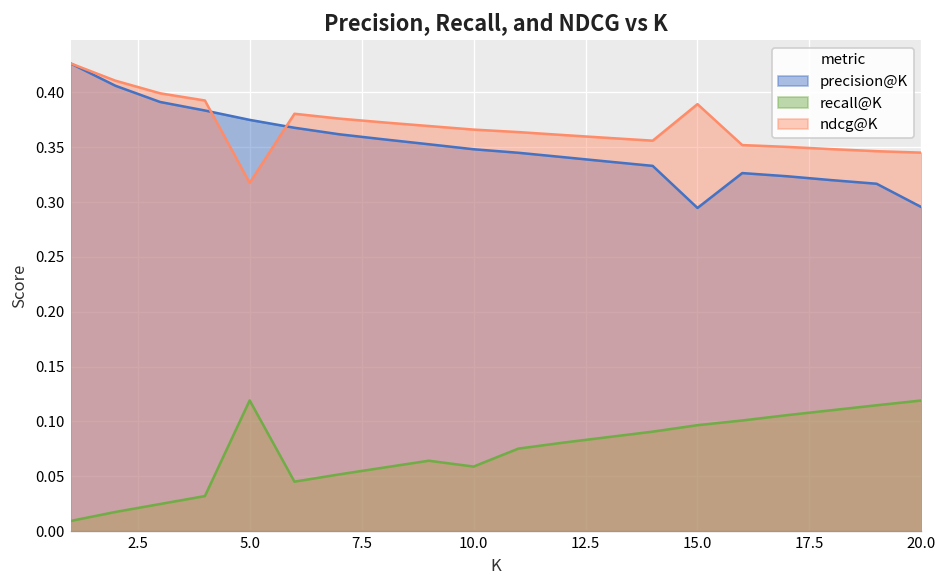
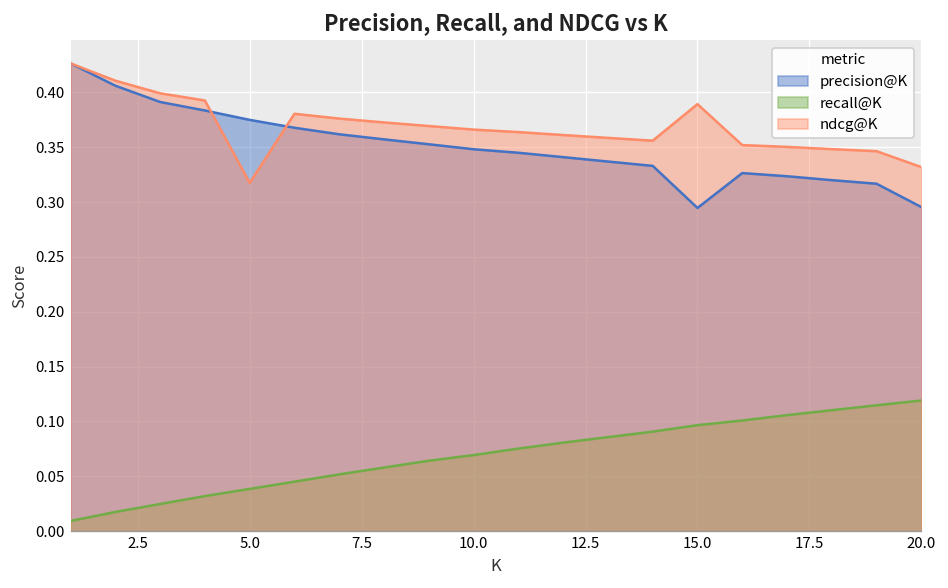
  {
    "precision@K": {
      "5.0": 0.37,
      "10.0": 0.35,
      "15.0": 0.29,
      "20.0": 0.30
    },
    "recall@K": {
-     "5.0": 0.12,
-     "10.0": 0.06,
+     "5.0": 0.04,
+     "10.0": 0.07,
      "15.0": 0.10,
      "20.0": 0.12
    },
    "ndcg@K": {
      "5.0": 0.32,
      "10.0": 0.37,
      "15.0": 0.39,
-     "20.0": 0.35
+     "20.0": 0.33
    }
  }
